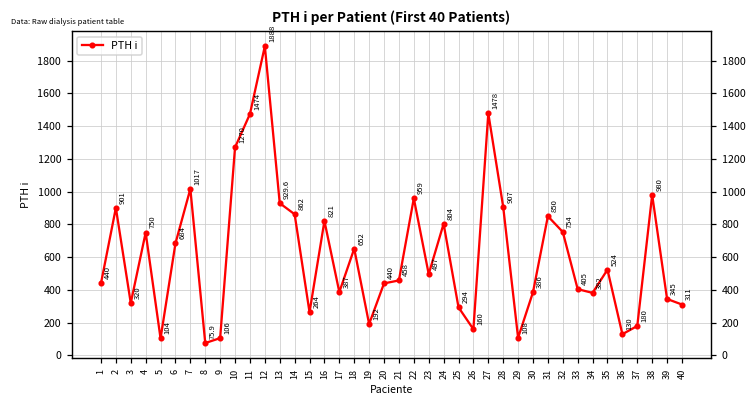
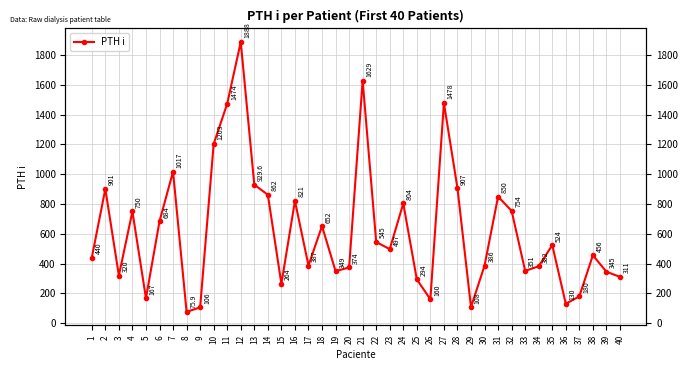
  {
    "1": 440,
    "2": 901,
    "3": 320,
    "4": 750,
-   "5": 104,
+   "5": 167,
    "6": 684,
    "7": 1017,
    "8": 75.9,
    "9": 106,
-   "10": 1270,
+   "10": 1203,
    "11": 1474,
    "12": 1888,
    "13": 929.6,
    "14": 862,
    "15": 264,
    "16": 821,
    "17": 387,
    "18": 652,
-   "19": 192,
-   "20": 440,
-   "21": 458,
-   "22": 959,
+   "19": 349,
+   "20": 374,
+   "21": 1629,
+   "22": 545,
    "23": 497,
    "24": 804,
    "25": 294,
    "26": 160,
    "27": 1478,
    "28": 907,
    "29": 108,
    "30": 386,
    "31": 850,
    "32": 754,
-   "33": 405,
+   "33": 351,
    "34": 382,
    "35": 524,
    "36": 130,
    "37": 180,
-   "38": 980,
+   "38": 456,
    "39": 345,
    "40": 311
  }
